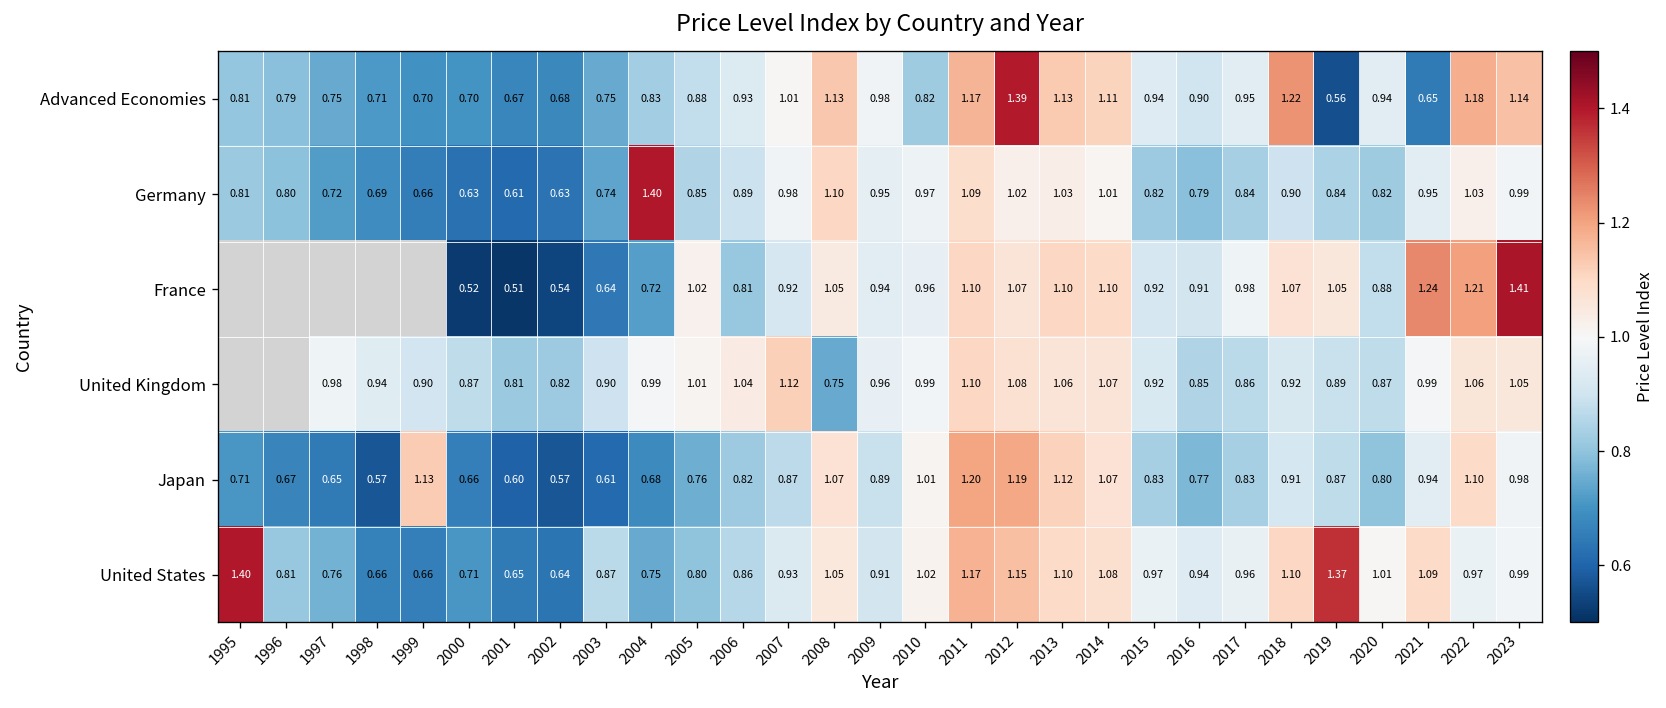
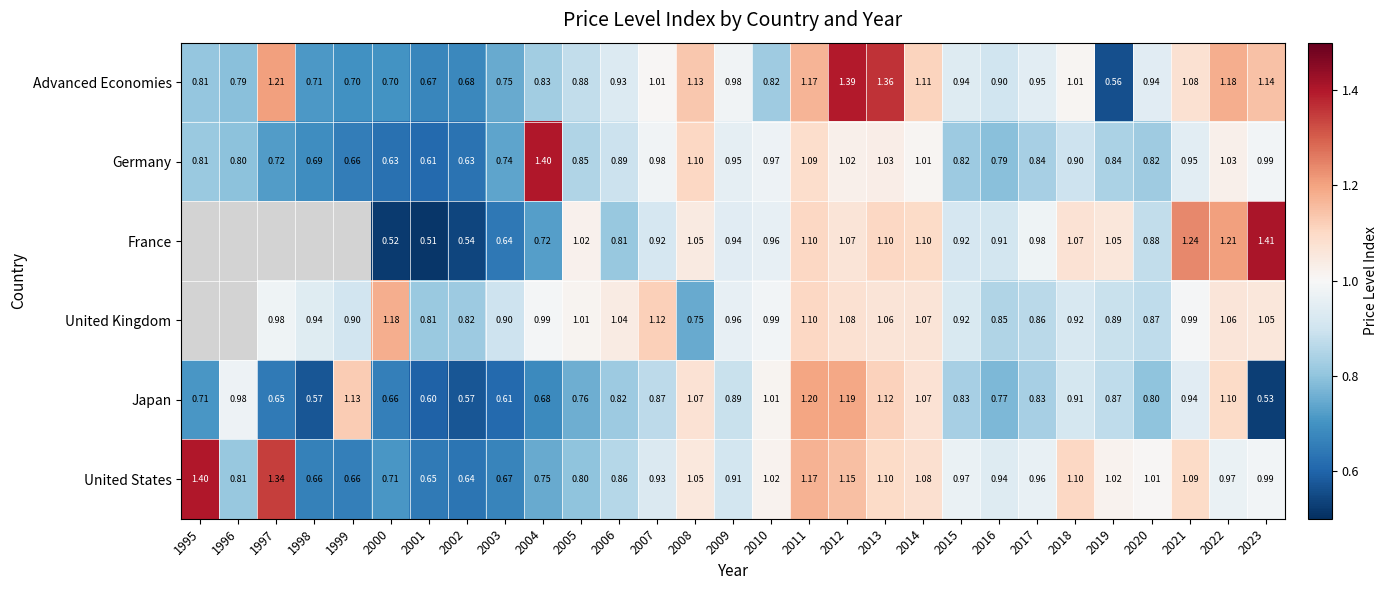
  {
    "Advanced Economies": {
      "1995": 0.81,
      "1996": 0.79,
-     "1997": 0.75,
+     "1997": 1.21,
      "1998": 0.71,
      "1999": 0.70,
      "2000": 0.70,
      "2001": 0.67,
      "2002": 0.68,
      "2003": 0.75,
      "2004": 0.83,
      "2005": 0.88,
      "2006": 0.93,
      "2007": 1.01,
      "2008": 1.13,
      "2009": 0.98,
      "2010": 0.82,
      "2011": 1.17,
      "2012": 1.39,
-     "2013": 1.13,
+     "2013": 1.36,
      "2014": 1.11,
      "2015": 0.94,
      "2016": 0.90,
      "2017": 0.95,
-     "2018": 1.22,
+     "2018": 1.01,
      "2019": 0.56,
      "2020": 0.94,
-     "2021": 0.65,
+     "2021": 1.08,
      "2022": 1.18,
      "2023": 1.14
    },
    "Germany": {
      "1995": 0.81,
      "1996": 0.80,
      "1997": 0.72,
      "1998": 0.69,
      "1999": 0.66,
      "2000": 0.63,
      "2001": 0.61,
      "2002": 0.63,
      "2003": 0.74,
      "2004": 1.40,
      "2005": 0.85,
      "2006": 0.89,
      "2007": 0.98,
      "2008": 1.10,
      "2009": 0.95,
      "2010": 0.97,
      "2011": 1.09,
      "2012": 1.02,
      "2013": 1.03,
      "2014": 1.01,
      "2015": 0.82,
      "2016": 0.79,
      "2017": 0.84,
      "2018": 0.90,
      "2019": 0.84,
      "2020": 0.82,
      "2021": 0.95,
      "2022": 1.03,
      "2023": 0.99
    },
    "France": {
      "2000": 0.52,
      "2001": 0.51,
      "2002": 0.54,
      "2003": 0.64,
      "2004": 0.72,
      "2005": 1.02,
      "2006": 0.81,
      "2007": 0.92,
      "2008": 1.05,
      "2009": 0.94,
      "2010": 0.96,
      "2011": 1.10,
      "2012": 1.07,
      "2013": 1.10,
      "2014": 1.10,
      "2015": 0.92,
      "2016": 0.91,
      "2017": 0.98,
      "2018": 1.07,
      "2019": 1.05,
      "2020": 0.88,
      "2021": 1.24,
      "2022": 1.21,
      "2023": 1.41
    },
    "United Kingdom": {
      "1997": 0.98,
      "1998": 0.94,
      "1999": 0.90,
-     "2000": 0.87,
+     "2000": 1.18,
      "2001": 0.81,
      "2002": 0.82,
      "2003": 0.90,
      "2004": 0.99,
      "2005": 1.01,
      "2006": 1.04,
      "2007": 1.12,
      "2008": 0.75,
      "2009": 0.96,
      "2010": 0.99,
      "2011": 1.10,
      "2012": 1.08,
      "2013": 1.06,
      "2014": 1.07,
      "2015": 0.92,
      "2016": 0.85,
      "2017": 0.86,
      "2018": 0.92,
      "2019": 0.89,
      "2020": 0.87,
      "2021": 0.99,
      "2022": 1.06,
      "2023": 1.05
    },
    "Japan": {
      "1995": 0.71,
-     "1996": 0.67,
+     "1996": 0.98,
      "1997": 0.65,
      "1998": 0.57,
      "1999": 1.13,
      "2000": 0.66,
      "2001": 0.60,
      "2002": 0.57,
      "2003": 0.61,
      "2004": 0.68,
      "2005": 0.76,
      "2006": 0.82,
      "2007": 0.87,
      "2008": 1.07,
      "2009": 0.89,
      "2010": 1.01,
      "2011": 1.20,
      "2012": 1.19,
      "2013": 1.12,
      "2014": 1.07,
      "2015": 0.83,
      "2016": 0.77,
      "2017": 0.83,
      "2018": 0.91,
      "2019": 0.87,
      "2020": 0.80,
      "2021": 0.94,
      "2022": 1.10,
-     "2023": 0.98
+     "2023": 0.53
    },
    "United States": {
      "1995": 1.40,
      "1996": 0.81,
-     "1997": 0.76,
+     "1997": 1.34,
      "1998": 0.66,
      "1999": 0.66,
      "2000": 0.71,
      "2001": 0.65,
      "2002": 0.64,
-     "2003": 0.87,
+     "2003": 0.67,
      "2004": 0.75,
      "2005": 0.80,
      "2006": 0.86,
      "2007": 0.93,
      "2008": 1.05,
      "2009": 0.91,
      "2010": 1.02,
      "2011": 1.17,
      "2012": 1.15,
      "2013": 1.10,
      "2014": 1.08,
      "2015": 0.97,
      "2016": 0.94,
      "2017": 0.96,
      "2018": 1.10,
-     "2019": 1.37,
+     "2019": 1.02,
      "2020": 1.01,
      "2021": 1.09,
      "2022": 0.97,
      "2023": 0.99
    }
  }
